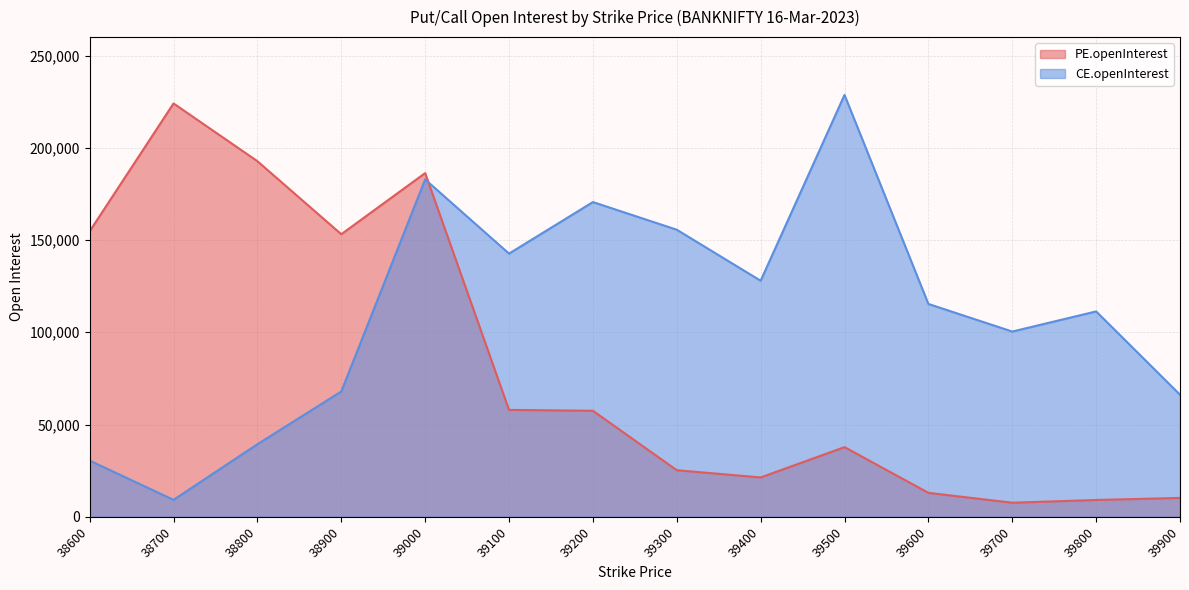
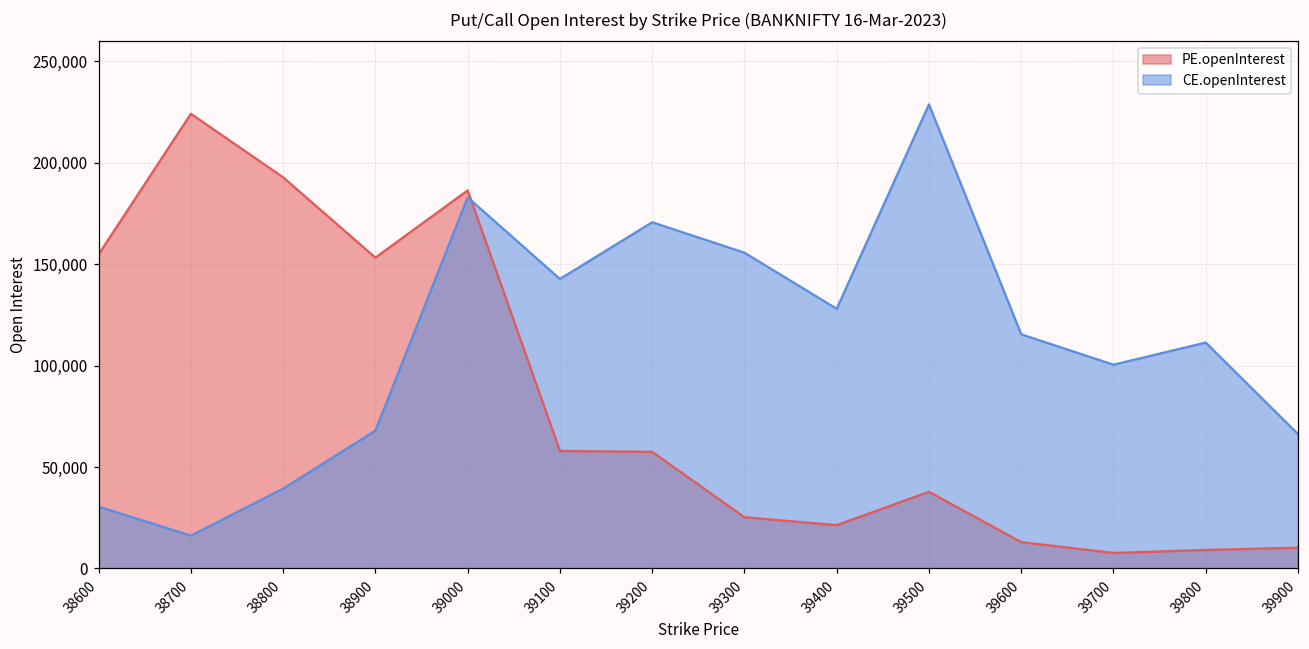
  {
    "PE.openInterest": {
      "38600": "155,000",
      "38700": "224,000",
      "38800": "193,000",
      "38900": "153,000",
      "39000": "186,000",
      "39100": "58,000",
      "39200": "57,000",
      "39300": "25,000",
      "39400": "21,000",
      "39500": "38,000",
      "39600": "13,000",
      "39700": "8,000",
      "39800": "9,000",
      "39900": "10,000"
    },
    "CE.openInterest": {
      "38600": "30,000",
-     "38700": "9,000",
+     "38700": "16,000",
      "38800": "39,000",
      "38900": "68,000",
      "39000": "183,000",
      "39100": "143,000",
      "39200": "171,000",
      "39300": "156,000",
      "39400": "128,000",
      "39500": "229,000",
      "39600": "115,000",
      "39700": "100,000",
      "39800": "111,000",
      "39900": "66,000"
    }
  }
